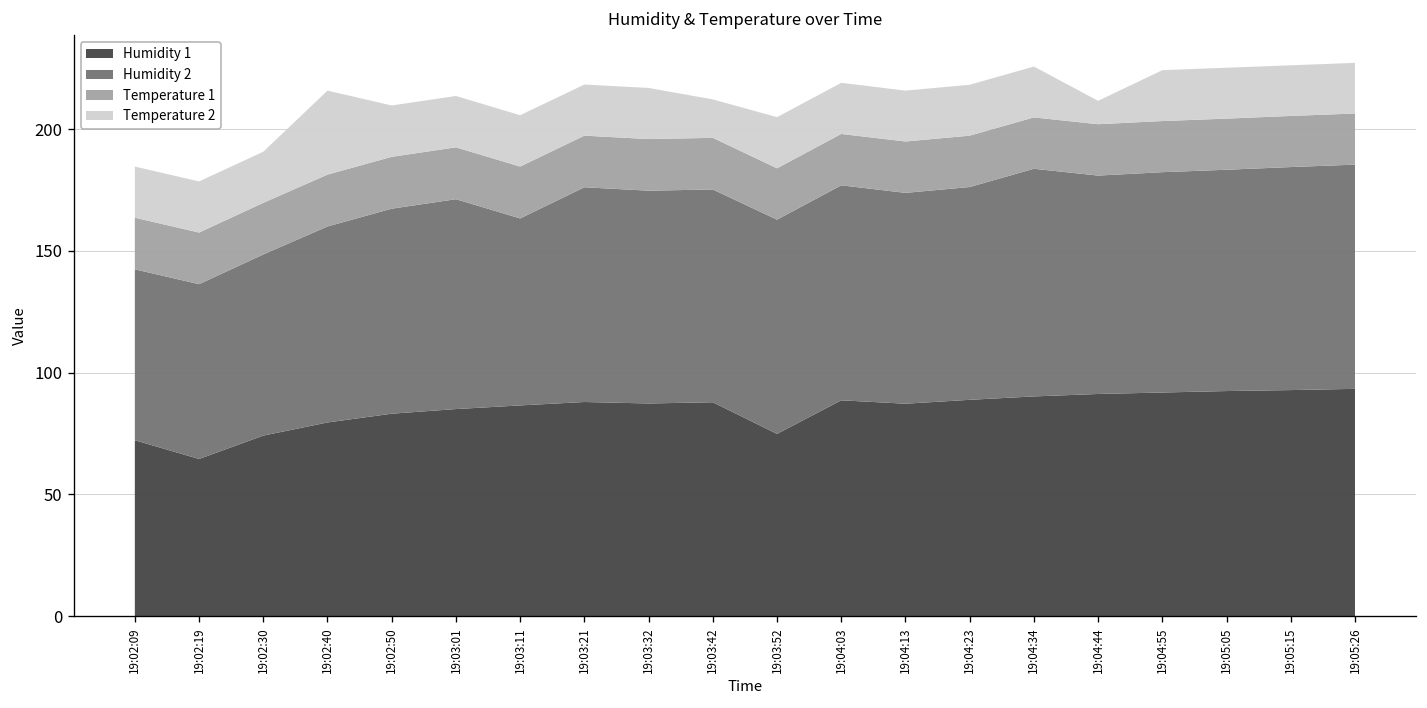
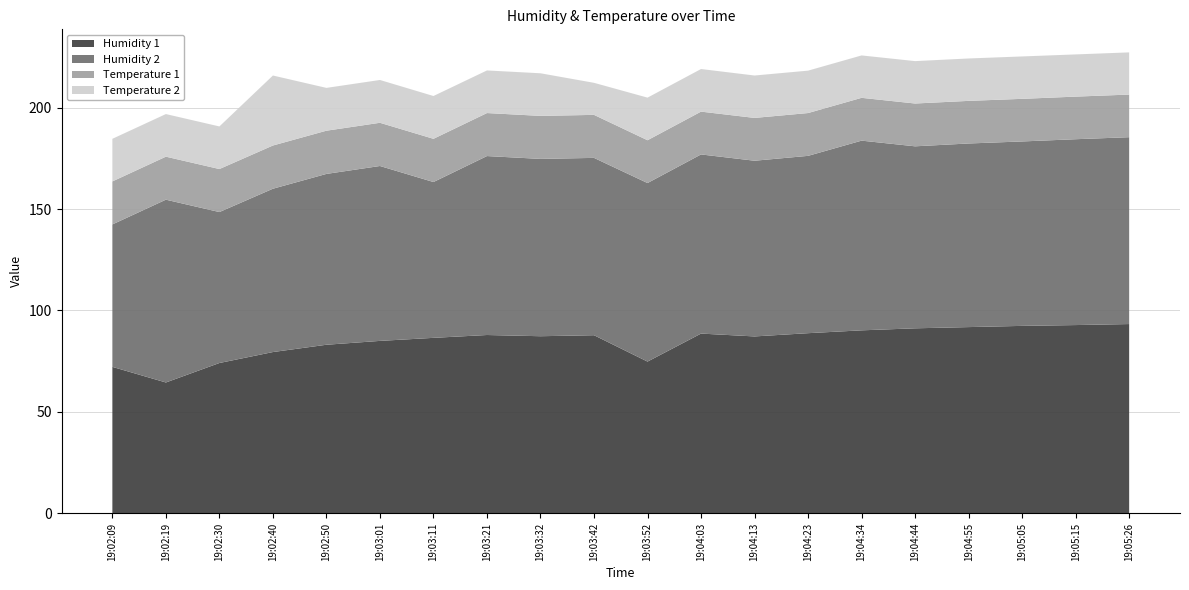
  {
    "Humidity 1": {
      "19:02:09": 72,
      "19:02:19": 65,
      "19:02:30": 74,
      "19:02:40": 80,
      "19:02:50": 83,
      "19:03:01": 85,
      "19:03:11": 87,
      "19:03:21": 88,
      "19:03:32": 87,
      "19:03:42": 88,
      "19:03:52": 75,
      "19:04:03": 89,
      "19:04:13": 87,
      "19:04:23": 89,
      "19:04:34": 90,
      "19:04:44": 91,
      "19:04:55": 92,
      "19:05:05": 92,
      "19:05:15": 93,
      "19:05:26": 93
    },
    "Humidity 2": {
      "19:02:09": 70,
-     "19:02:19": 72,
+     "19:02:19": 90,
      "19:02:30": 74,
      "19:02:40": 81,
      "19:02:50": 84,
      "19:03:01": 86,
      "19:03:11": 77,
      "19:03:21": 88,
      "19:03:32": 87,
      "19:03:42": 87,
      "19:03:52": 88,
      "19:04:03": 88,
      "19:04:13": 87,
      "19:04:23": 87,
      "19:04:34": 93,
      "19:04:44": 90,
      "19:04:55": 91,
      "19:05:05": 91,
      "19:05:15": 92,
      "19:05:26": 92
    },
    "Temperature 1": {
      "19:02:09": 21,
      "19:02:19": 21,
      "19:02:30": 21,
      "19:02:40": 21,
      "19:02:50": 21,
      "19:03:01": 21,
      "19:03:11": 21,
      "19:03:21": 21,
      "19:03:32": 21,
      "19:03:42": 21,
      "19:03:52": 21,
      "19:04:03": 21,
      "19:04:13": 21,
      "19:04:23": 21,
      "19:04:34": 21,
      "19:04:44": 21,
      "19:04:55": 21,
      "19:05:05": 21,
      "19:05:15": 21,
      "19:05:26": 21
    },
    "Temperature 2": {
      "19:02:09": 21,
      "19:02:19": 21,
      "19:02:30": 21,
      "19:02:40": 35,
      "19:02:50": 21,
      "19:03:01": 21,
      "19:03:11": 21,
      "19:03:21": 21,
      "19:03:32": 21,
      "19:03:42": 16,
      "19:03:52": 21,
      "19:04:03": 21,
      "19:04:13": 21,
      "19:04:23": 21,
      "19:04:34": 21,
-     "19:04:44": 10,
+     "19:04:44": 21,
      "19:04:55": 21,
      "19:05:05": 21,
      "19:05:15": 21,
      "19:05:26": 21
    }
  }
